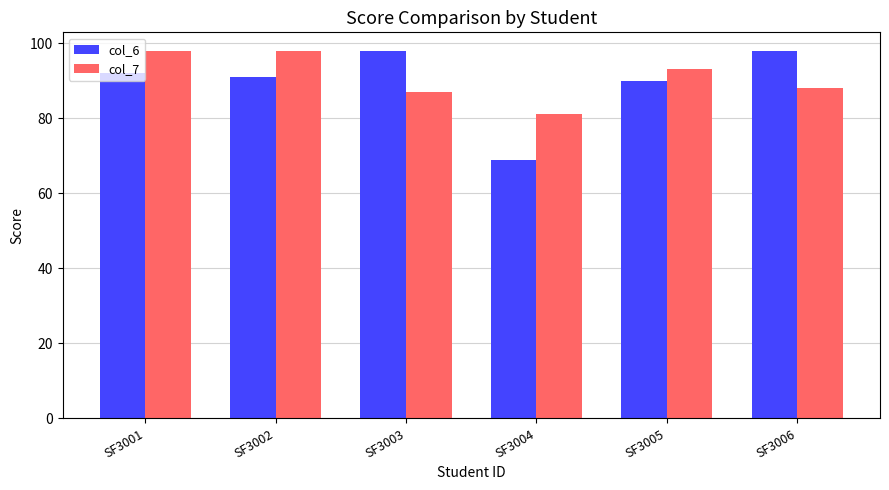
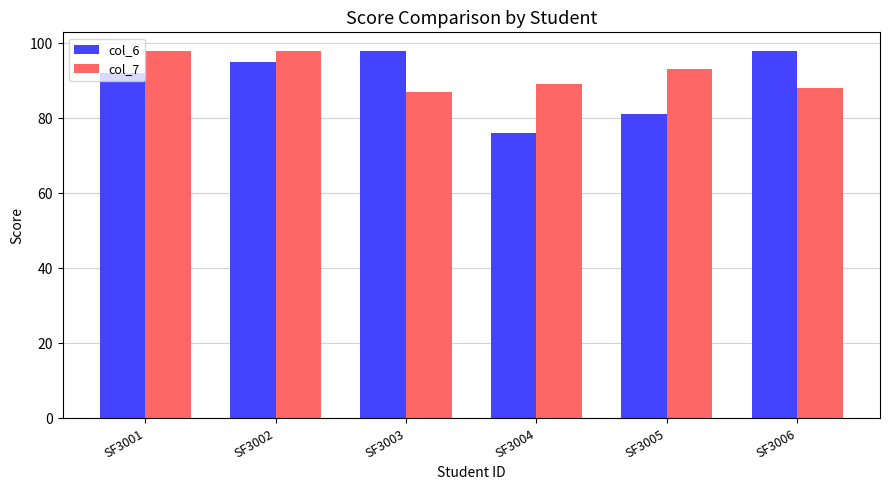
  {
    "col_6": {
-     "SF3002": 91,
+     "SF3002": 95,
      "SF3003": 98,
-     "SF3004": 69,
-     "SF3005": 90,
+     "SF3004": 76,
+     "SF3005": 81,
      "SF3006": 98
    },
    "col_7": {
      "SF3001": 98,
      "SF3002": 98,
      "SF3003": 87,
-     "SF3004": 81,
+     "SF3004": 89,
      "SF3005": 93,
      "SF3006": 88
    }
  }
